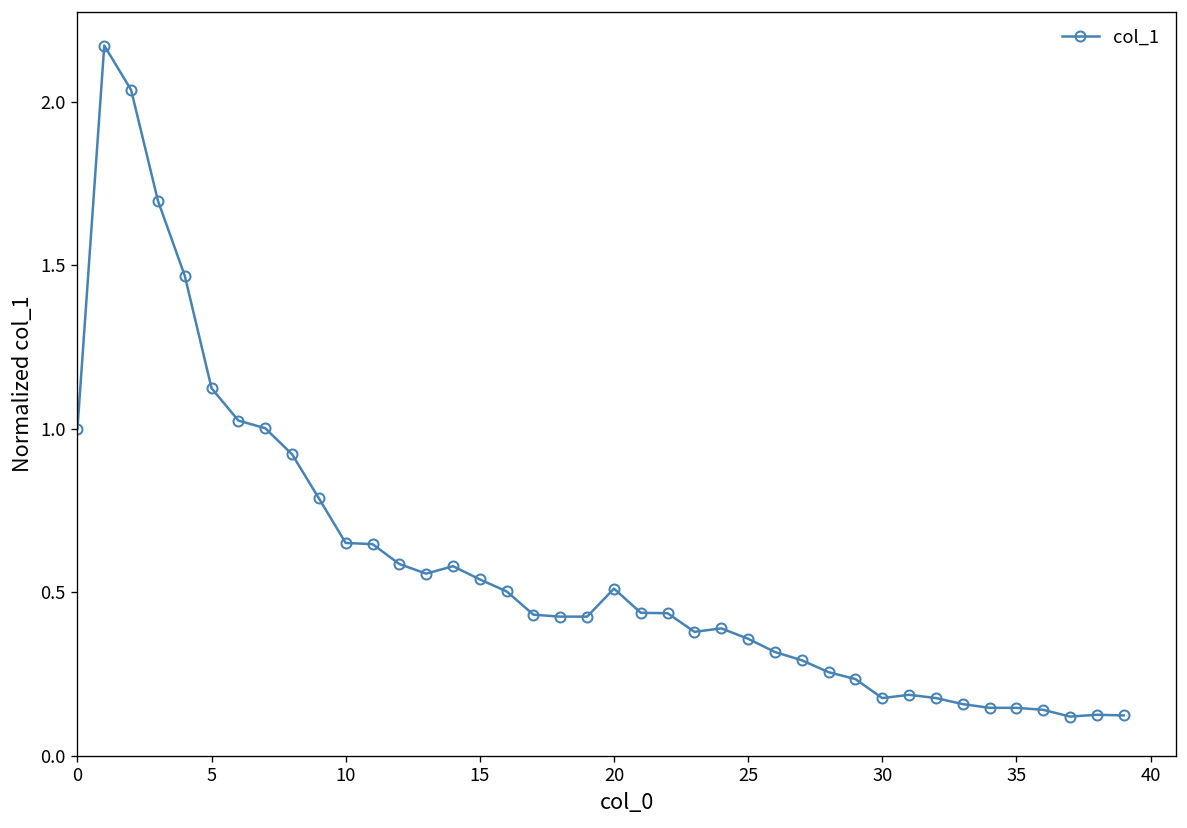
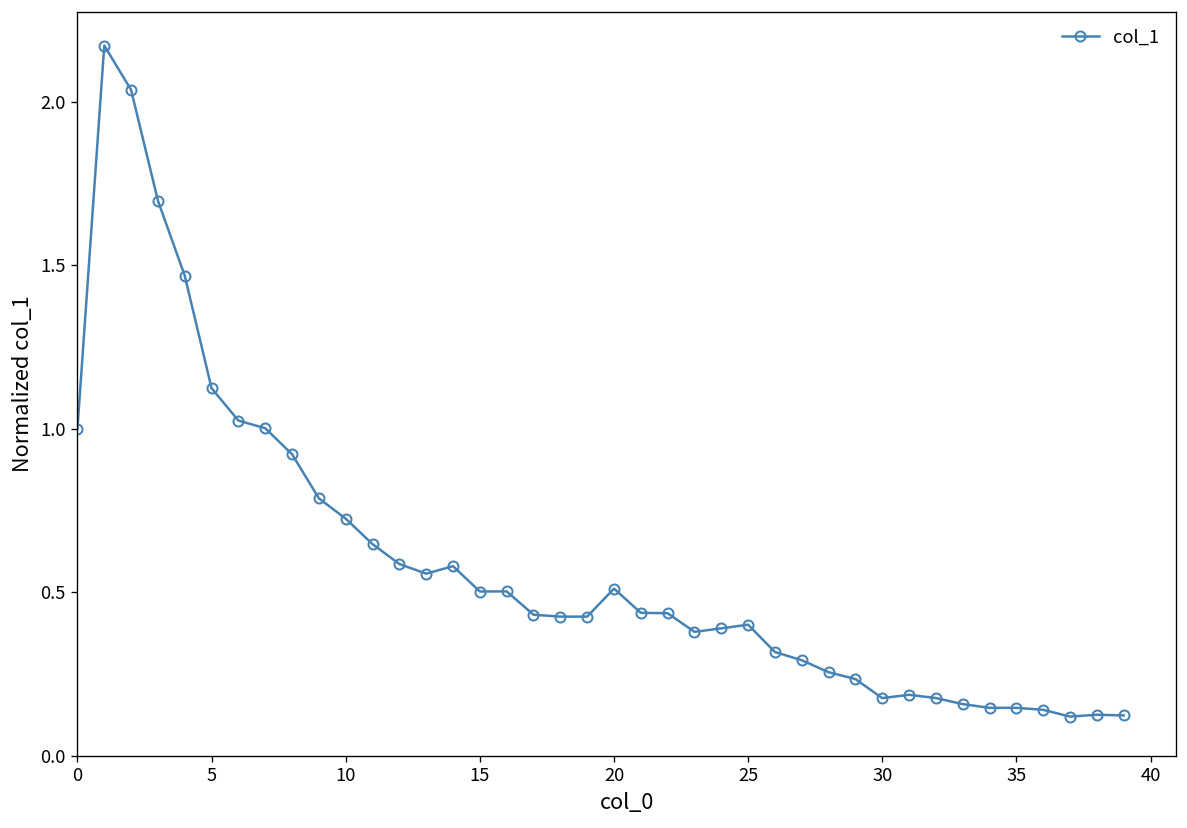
  {
    "0": 1.00,
    "5": 1.12,
-   "10": 0.65,
-   "15": 0.54,
+   "10": 0.72,
+   "15": 0.50,
    "20": 0.51,
-   "25": 0.36,
+   "25": 0.40,
    "30": 0.18,
    "35": 0.15
  }
